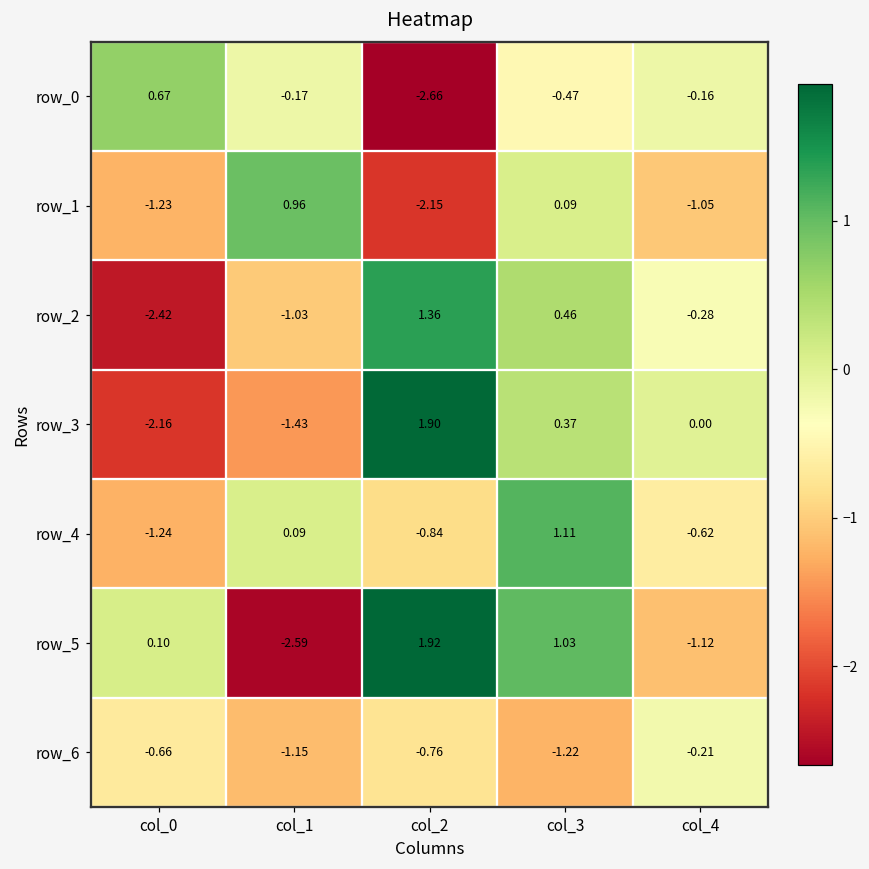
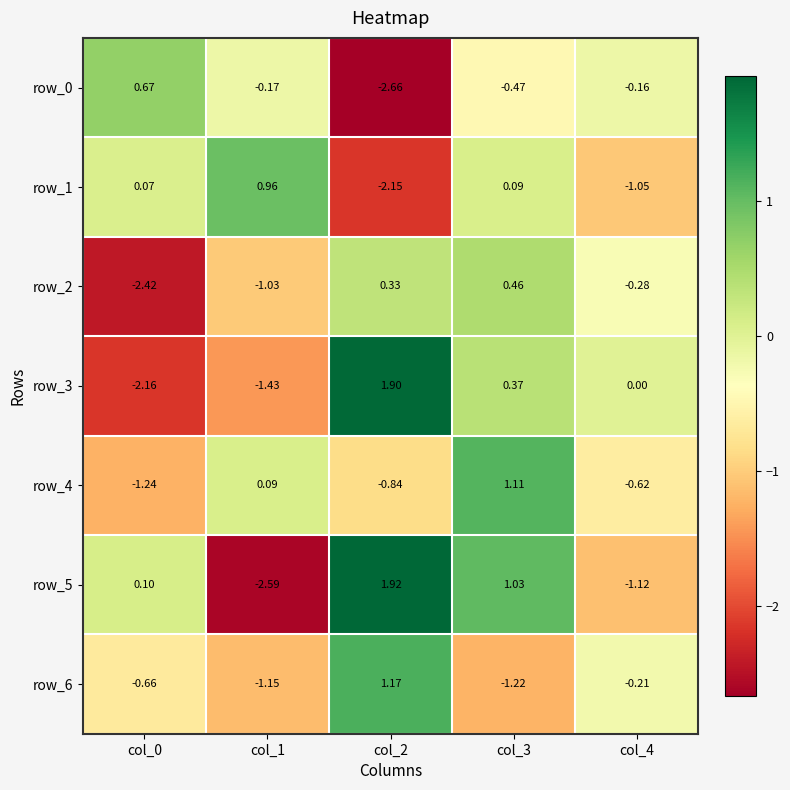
  {
    "row_0": {
      "col_0": 0.67,
      "col_1": -0.17,
      "col_2": -2.66,
      "col_3": -0.47,
      "col_4": -0.16
    },
    "row_1": {
-     "col_0": -1.23,
+     "col_0": 0.07,
      "col_1": 0.96,
      "col_2": -2.15,
      "col_3": 0.09,
      "col_4": -1.05
    },
    "row_2": {
      "col_0": -2.42,
      "col_1": -1.03,
-     "col_2": 1.36,
+     "col_2": 0.33,
      "col_3": 0.46,
      "col_4": -0.28
    },
    "row_3": {
      "col_0": -2.16,
      "col_1": -1.43,
      "col_2": 1.90,
      "col_3": 0.37,
      "col_4": 0.00
    },
    "row_4": {
      "col_0": -1.24,
      "col_1": 0.09,
      "col_2": -0.84,
      "col_3": 1.11,
      "col_4": -0.62
    },
    "row_5": {
      "col_0": 0.10,
      "col_1": -2.59,
      "col_2": 1.92,
      "col_3": 1.03,
      "col_4": -1.12
    },
    "row_6": {
      "col_0": -0.66,
      "col_1": -1.15,
-     "col_2": -0.76,
+     "col_2": 1.17,
      "col_3": -1.22,
      "col_4": -0.21
    }
  }
